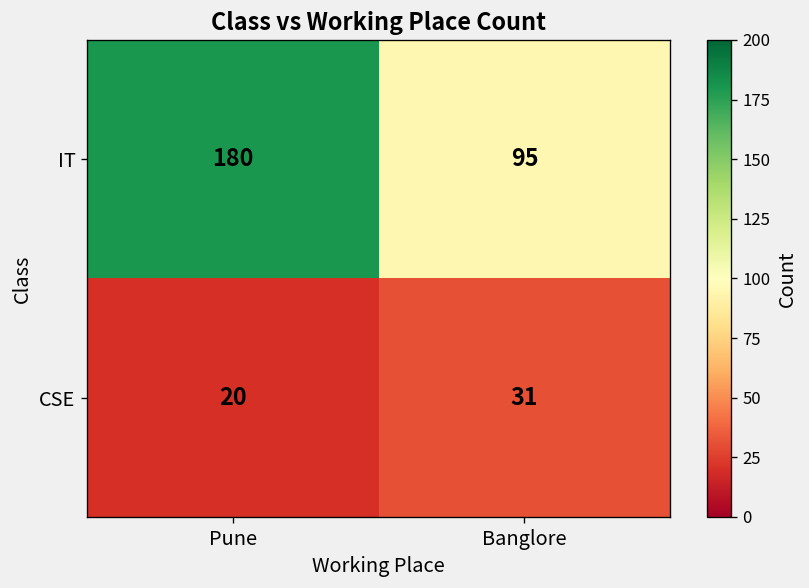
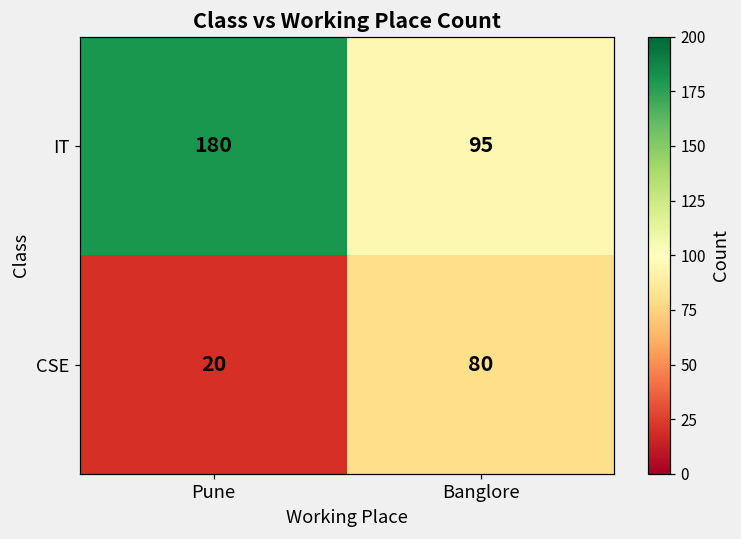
  {
    "IT": {
      "Pune": 180,
      "Banglore": 95
    },
    "CSE": {
      "Pune": 20,
-     "Banglore": 31
+     "Banglore": 80
    }
  }
